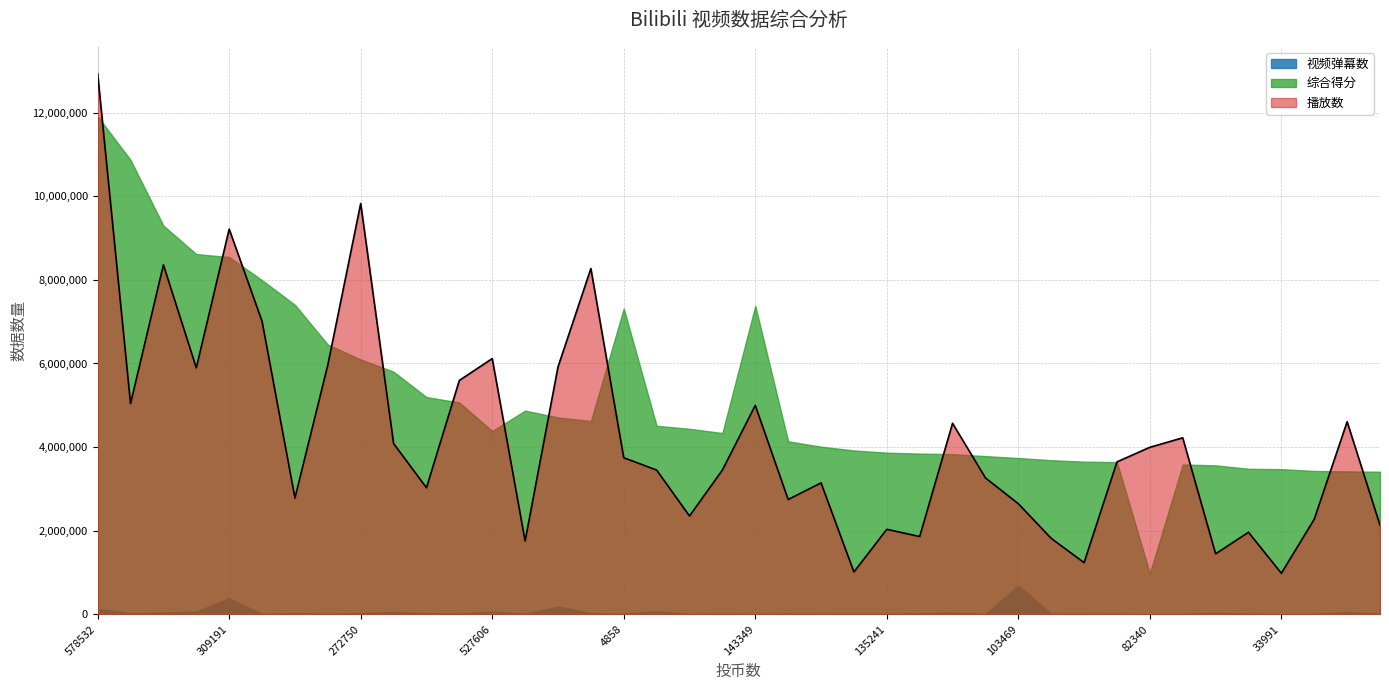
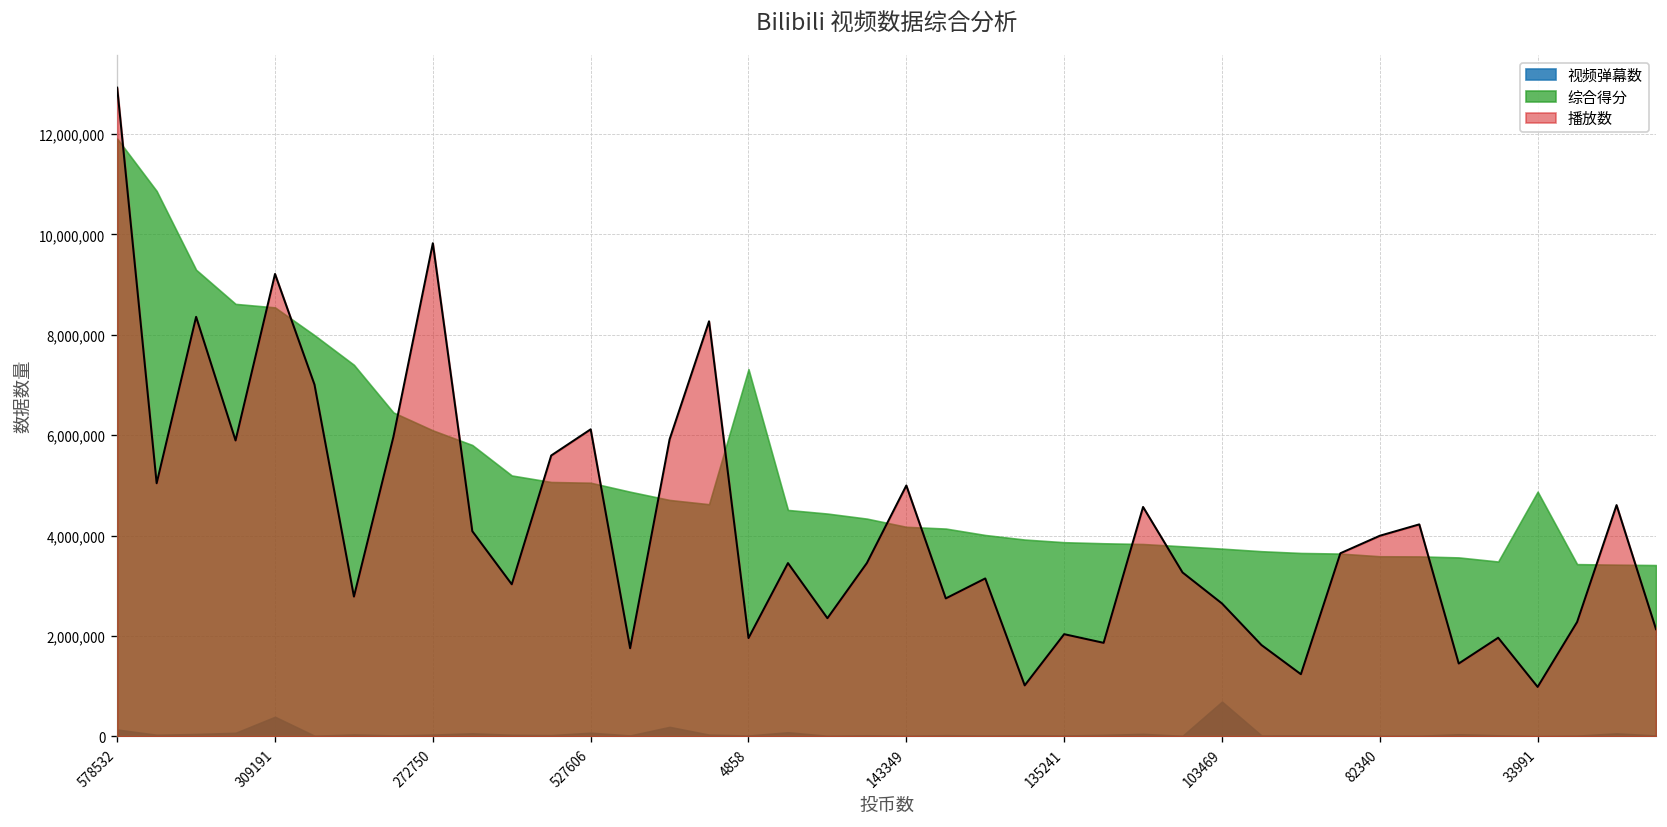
  {
    "视频弹幕数": {
      "578532": "100,000",
      "309191": "400,000",
      "527606": "100,000",
      "103469": "700,000"
    },
    "综合得分": {
      "578532": "11,900,000",
      "309191": "8,500,000",
      "272750": "6,100,000",
-     "527606": "4,400,000",
+     "527606": "5,100,000",
      "4858": "7,300,000",
-     "143349": "7,400,000",
+     "143349": "4,200,000",
      "135241": "3,900,000",
      "103469": "3,700,000",
-     "82340": "1,000,000",
-     "33991": "3,500,000"
+     "82340": "3,600,000",
+     "33991": "4,900,000"
    },
    "播放数": {
      "578532": "12,900,000",
      "309191": "9,200,000",
      "272750": "9,800,000",
      "527606": "6,100,000",
-     "4858": "3,700,000",
+     "4858": "2,000,000",
      "143349": "5,000,000",
      "135241": "2,000,000",
      "103469": "2,600,000",
      "82340": "4,000,000",
      "33991": "1,000,000"
    }
  }
